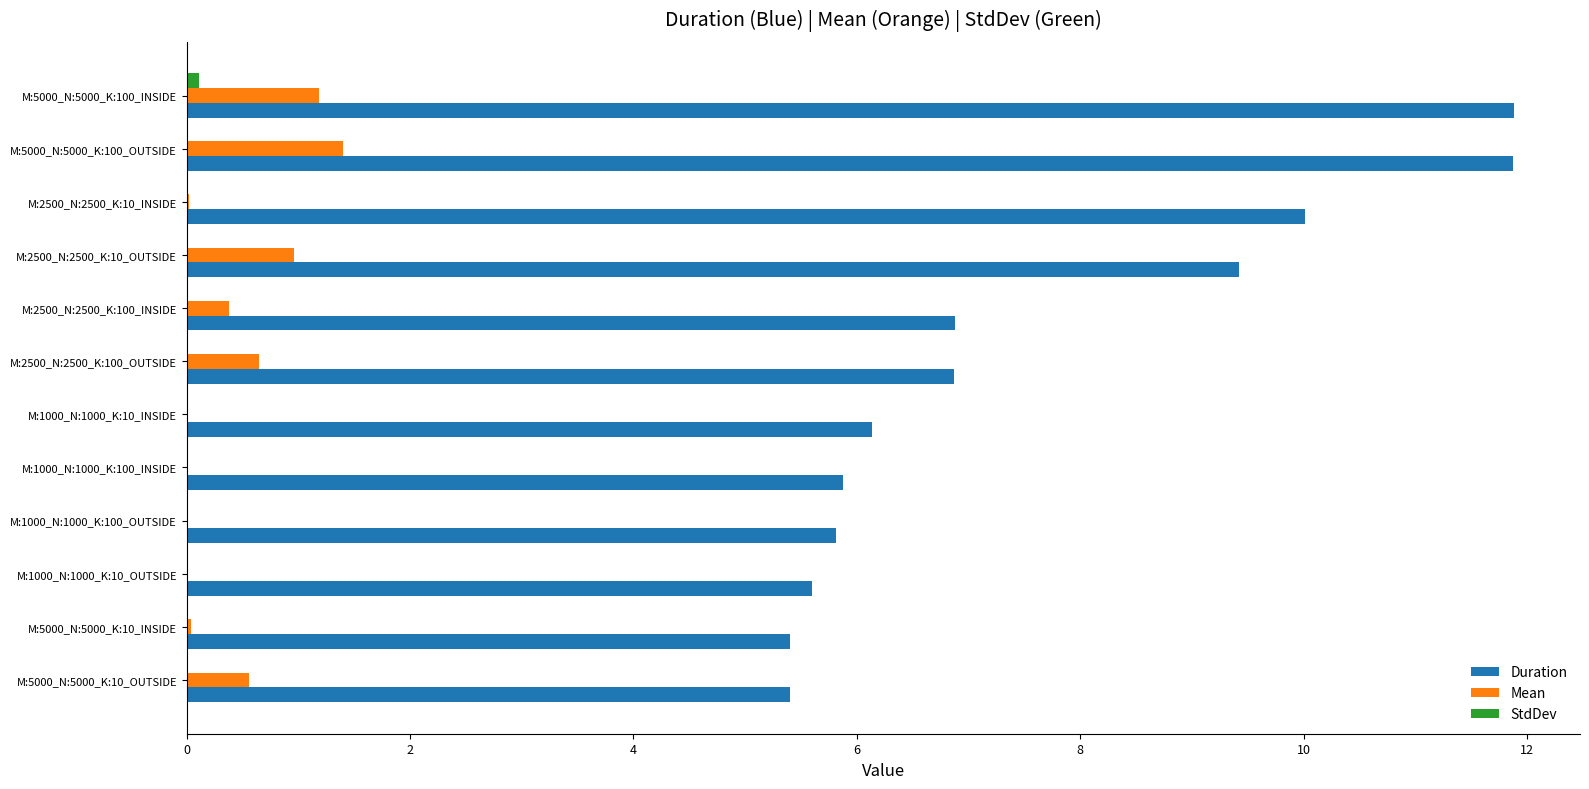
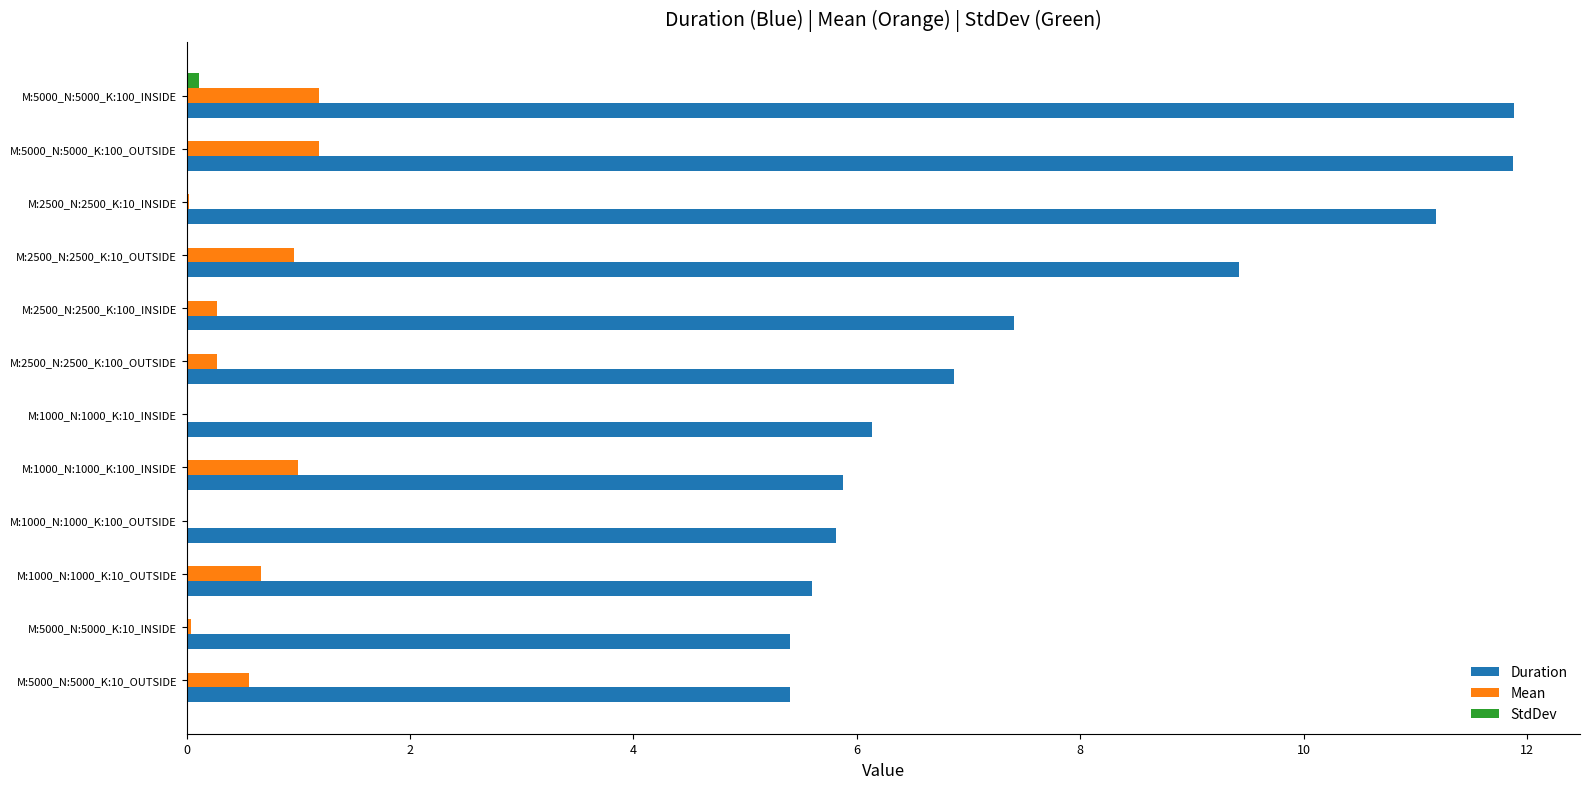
  {
    "Duration": {
      "M:5000_N:5000_K:100_INSIDE": 11.88,
      "M:5000_N:5000_K:100_OUTSIDE": 11.88,
-     "M:2500_N:2500_K:10_INSIDE": 10.01,
+     "M:2500_N:2500_K:10_INSIDE": 11.19,
      "M:2500_N:2500_K:10_OUTSIDE": 9.42,
-     "M:2500_N:2500_K:100_INSIDE": 6.88,
+     "M:2500_N:2500_K:100_INSIDE": 7.41,
      "M:2500_N:2500_K:100_OUTSIDE": 6.87,
      "M:1000_N:1000_K:10_INSIDE": 6.14,
      "M:1000_N:1000_K:100_INSIDE": 5.88,
      "M:1000_N:1000_K:100_OUTSIDE": 5.81,
      "M:1000_N:1000_K:10_OUTSIDE": 5.60,
      "M:5000_N:5000_K:10_INSIDE": 5.40,
      "M:5000_N:5000_K:10_OUTSIDE": 5.40
    },
    "Mean": {
      "M:5000_N:5000_K:100_INSIDE": 1.19,
-     "M:5000_N:5000_K:100_OUTSIDE": 1.40,
+     "M:5000_N:5000_K:100_OUTSIDE": 1.19,
      "M:2500_N:2500_K:10_INSIDE": 0.03,
      "M:2500_N:2500_K:10_OUTSIDE": 0.96,
-     "M:2500_N:2500_K:100_INSIDE": 0.38,
-     "M:2500_N:2500_K:100_OUTSIDE": 0.65,
-     "M:1000_N:1000_K:100_INSIDE": 0.01,
-     "M:1000_N:1000_K:10_OUTSIDE": 0.00,
+     "M:2500_N:2500_K:100_INSIDE": 0.28,
+     "M:2500_N:2500_K:100_OUTSIDE": 0.27,
+     "M:1000_N:1000_K:100_INSIDE": 0.99,
+     "M:1000_N:1000_K:10_OUTSIDE": 0.67,
      "M:5000_N:5000_K:10_INSIDE": 0.04,
      "M:5000_N:5000_K:10_OUTSIDE": 0.56
    },
    "StdDev": {
      "M:5000_N:5000_K:100_INSIDE": 0.11
    }
  }
